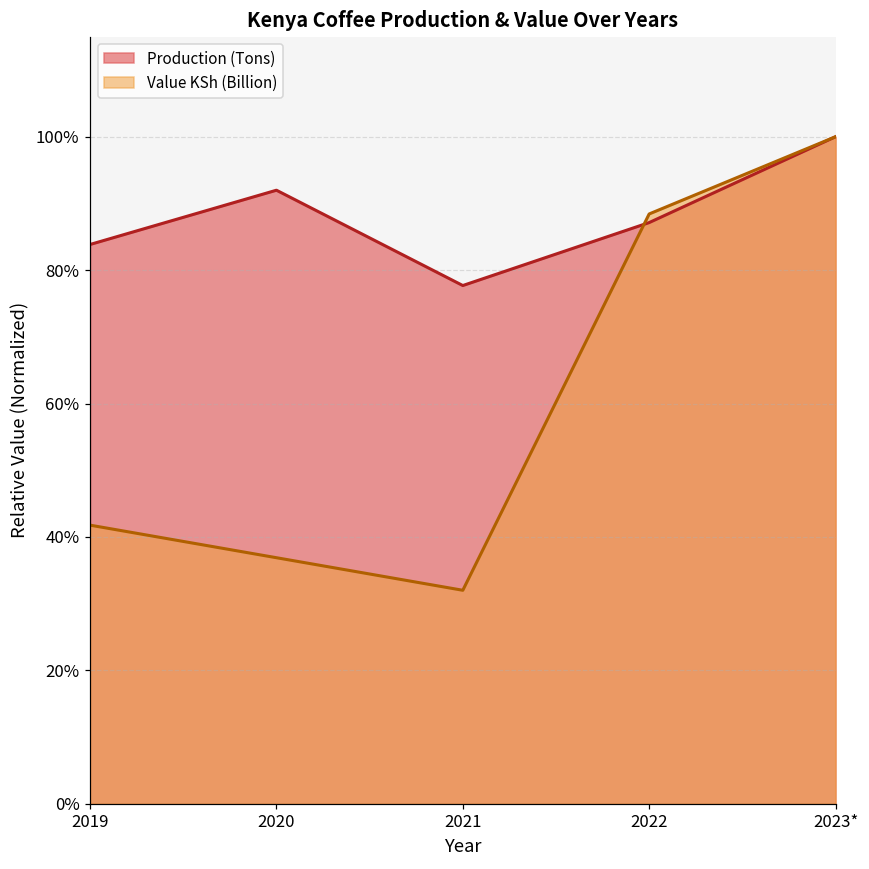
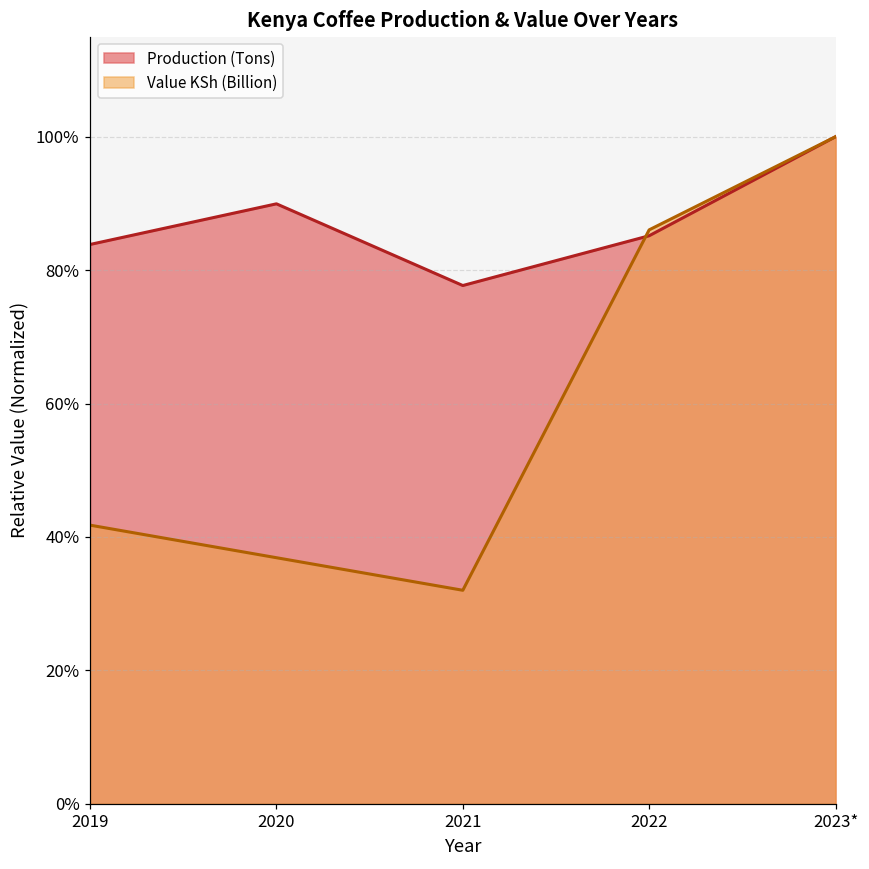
  {
    "Production (Tons)": {
      "2019": "84%",
-     "2020": "92%",
+     "2020": "90%",
      "2021": "78%",
-     "2022": "87%"
+     "2022": "85%"
    },
    "Value KSh (Billion)": {
      "2019": "42%",
      "2020": "37%",
      "2021": "32%",
-     "2022": "88%"
+     "2022": "86%"
    }
  }
